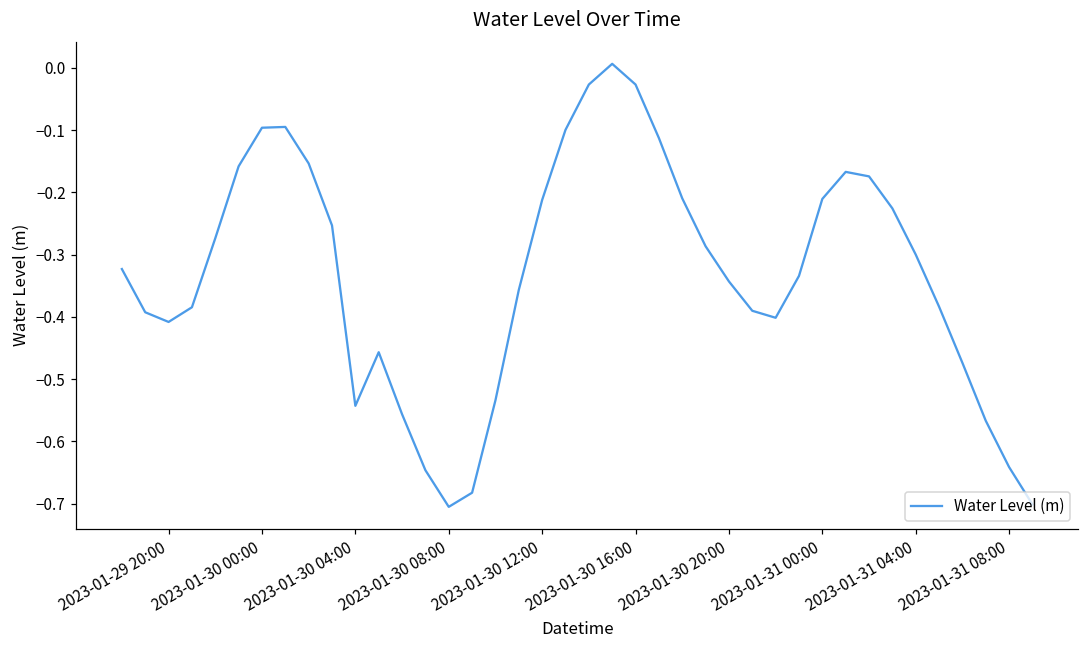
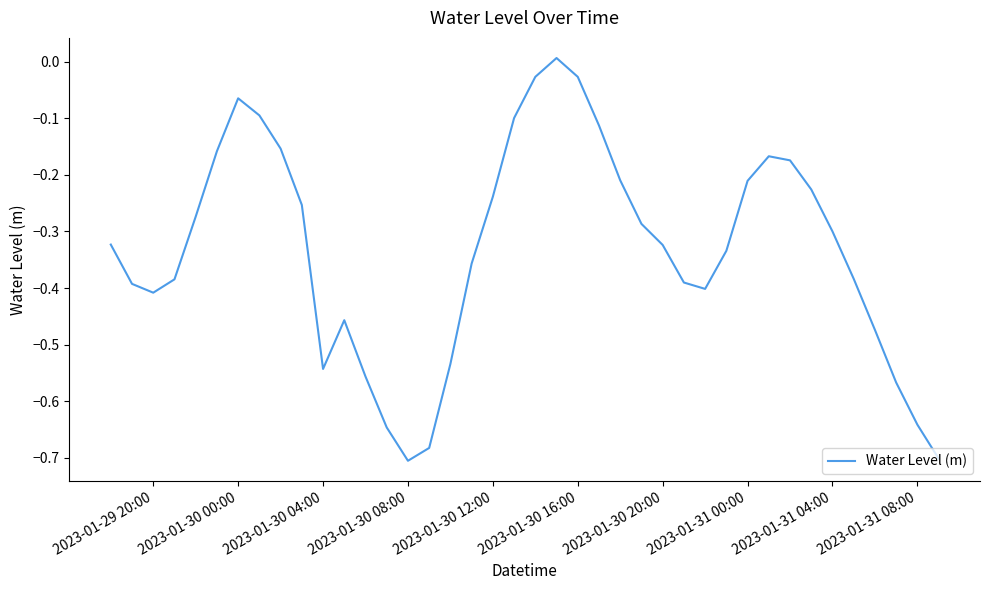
  {
    "2023-01-29 20:00": -0.41,
-   "2023-01-30 00:00": -0.10,
+   "2023-01-30 00:00": -0.06,
    "2023-01-30 04:00": -0.54,
    "2023-01-30 08:00": -0.71,
-   "2023-01-30 12:00": -0.21,
+   "2023-01-30 12:00": -0.24,
    "2023-01-30 16:00": -0.03,
-   "2023-01-30 20:00": -0.34,
+   "2023-01-30 20:00": -0.32,
    "2023-01-31 00:00": -0.21,
    "2023-01-31 04:00": -0.30,
    "2023-01-31 08:00": -0.64
  }
